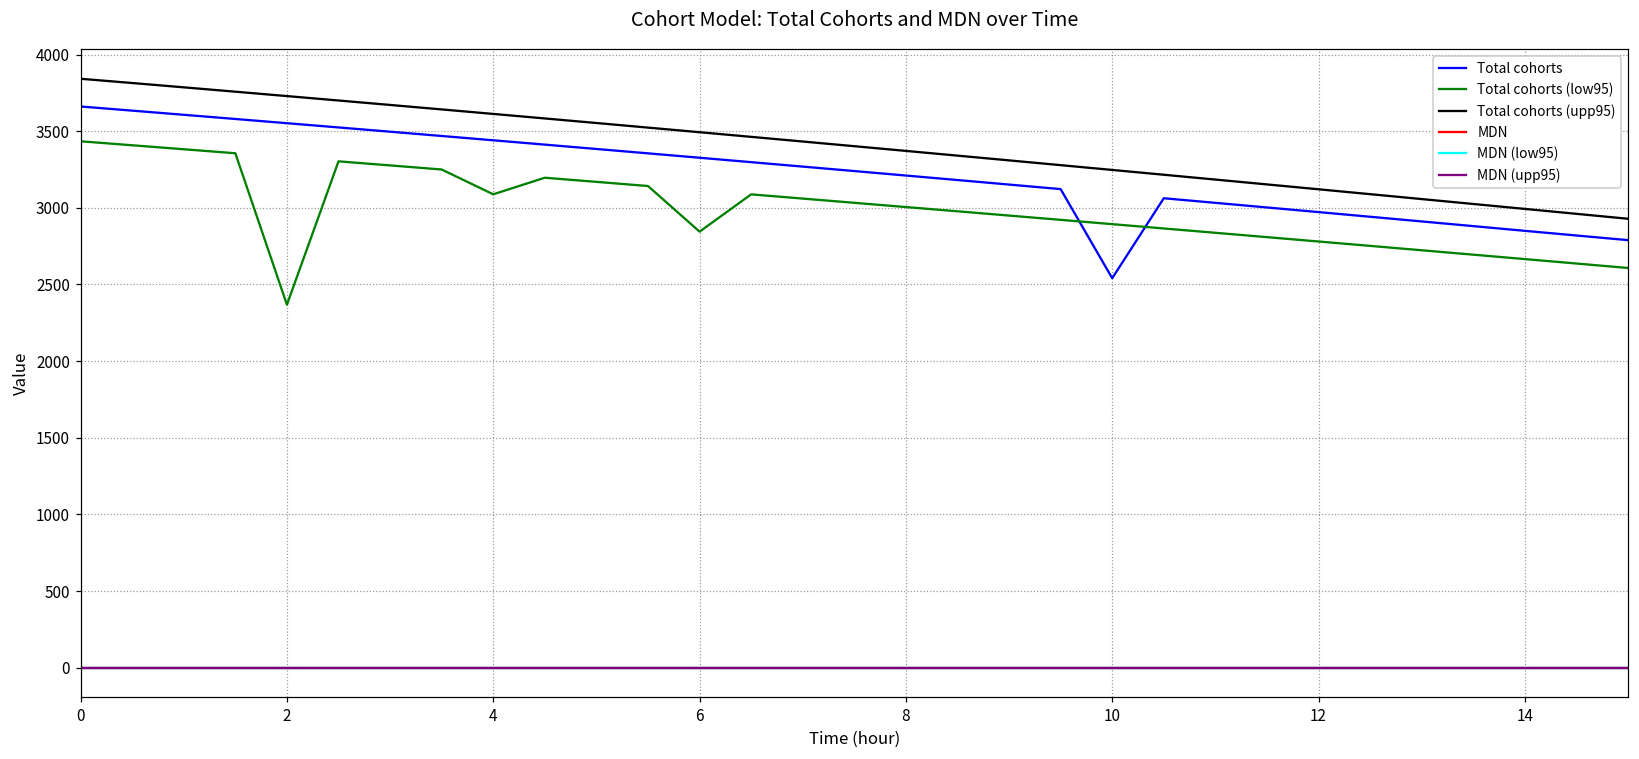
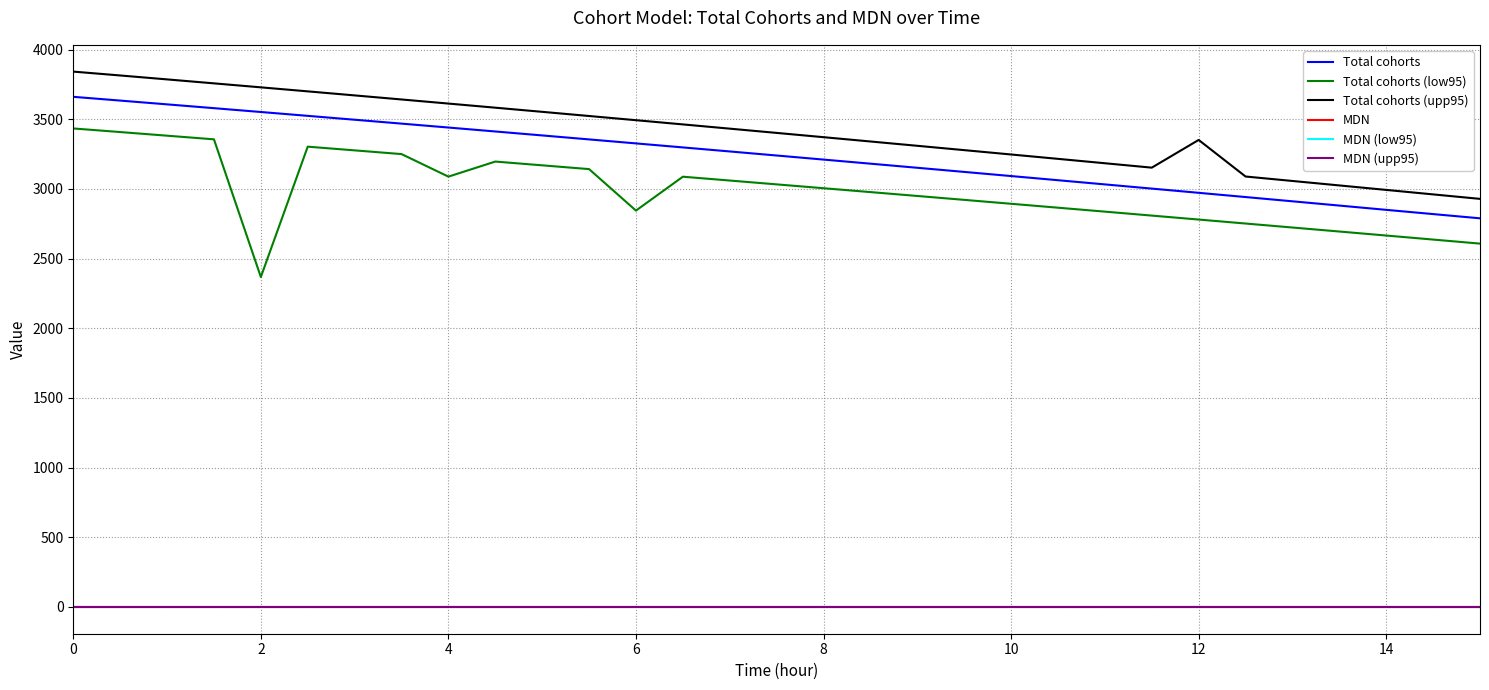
  {
    "Total cohorts": {
      "0": 3660,
      "2": 3550,
      "4": 3440,
      "6": 3330,
      "8": 3210,
-     "10": 2540,
+     "10": 3090,
      "12": 2970,
      "14": 2850
    },
    "Total cohorts (low95)": {
      "0": 3430,
      "2": 2370,
      "4": 3090,
      "6": 2840,
      "8": 3010,
      "10": 2890,
      "12": 2780,
      "14": 2670
    },
    "Total cohorts (upp95)": {
      "0": 3840,
      "2": 3730,
      "4": 3610,
      "6": 3490,
      "8": 3370,
      "10": 3250,
-     "12": 3120,
+     "12": 3350,
      "14": 2990
    },
    "MDN (upp95)": {
      "0": 0,
      "2": 0,
      "4": 0,
      "6": 0,
      "8": 0,
      "10": 0,
      "12": 0,
      "14": 0
    }
  }
